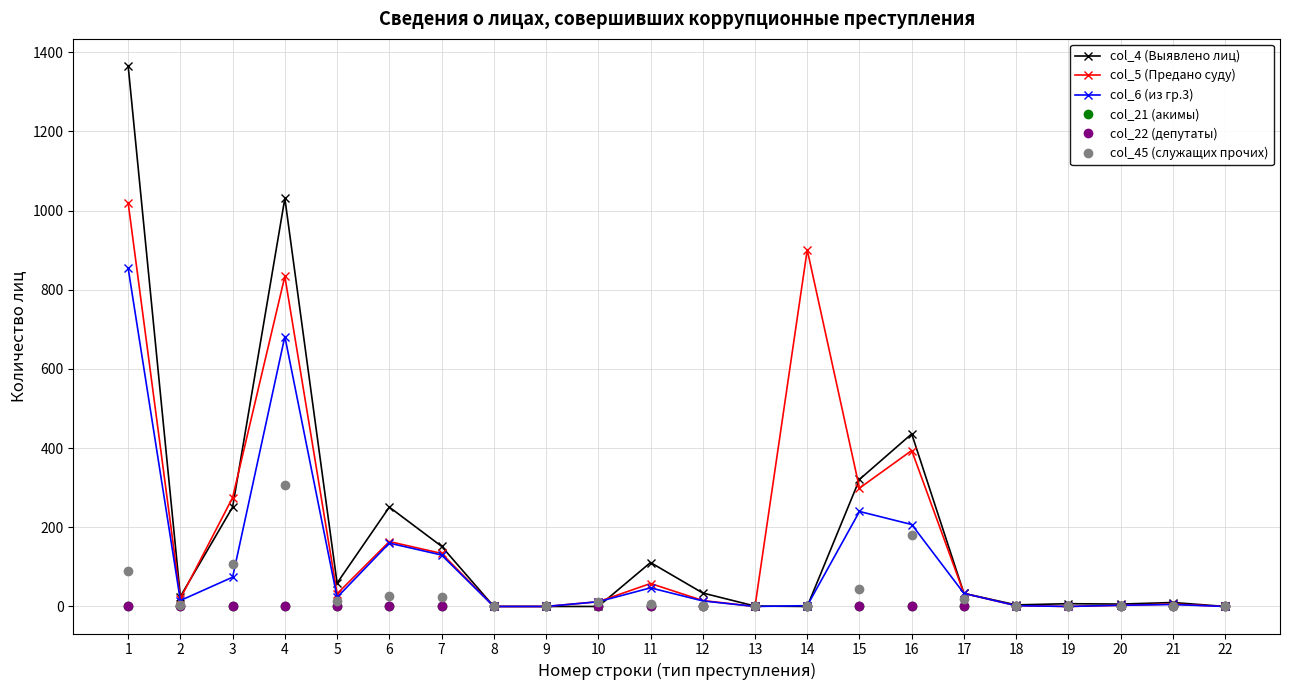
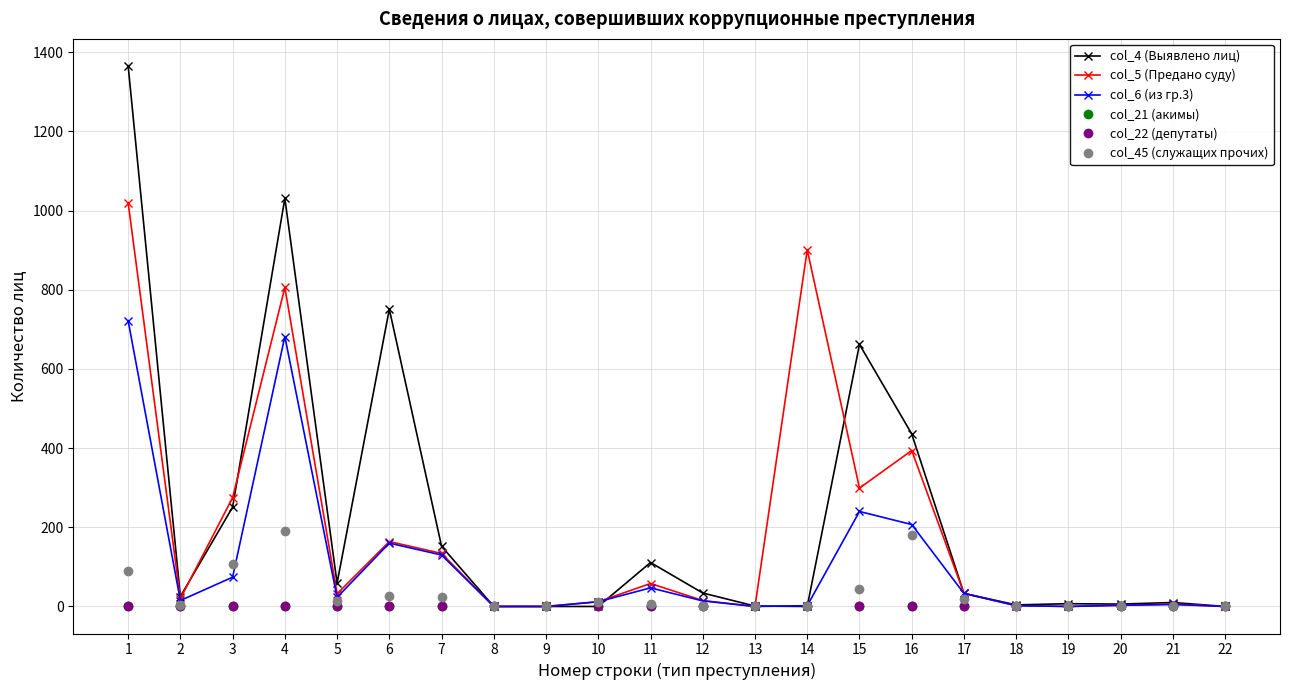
  {
    "col_4 (Выявлено лиц)": {
      "1": 1370,
      "3": 250,
      "4": 1030,
      "5": 60,
-     "6": 250,
+     "6": 750,
      "7": 150,
      "11": 110,
      "12": 30,
-     "15": 320,
+     "15": 660,
      "16": 440,
      "19": 10
    },
    "col_5 (Предано суду)": {
      "1": 1020,
      "3": 280,
-     "4": 830,
+     "4": 810,
      "5": 30,
      "11": 60,
      "14": 900,
      "15": 300,
      "16": 390
    },
    "col_6 (из гр.3)": {
-     "1": 860,
+     "1": 720,
      "3": 70,
      "4": 680,
      "5": 20,
      "11": 50,
      "15": 240,
      "16": 210
    },
    "col_22 (депутаты)": {
      "1": 0,
      "3": 0,
      "4": 0,
      "5": 0,
      "6": 0,
      "7": 0,
      "15": 0,
      "16": 0,
      "17": 0
    },
    "col_45 (служащих прочих)": {
      "1": 90,
      "3": 110,
-     "4": 310,
+     "4": 190,
      "5": 10,
      "6": 30,
      "7": 20,
      "15": 40,
      "16": 180,
      "17": 20
    }
  }
